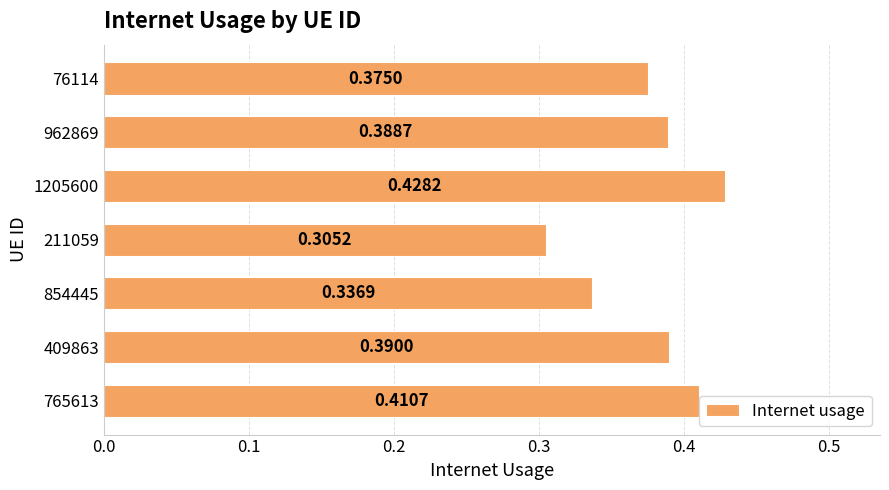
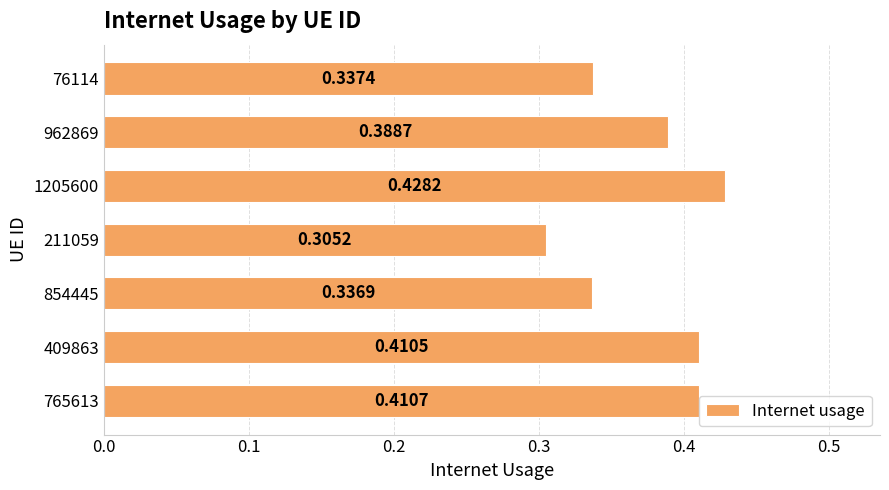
  {
-   "76114": 0.3750,
+   "76114": 0.3374,
    "962869": 0.3887,
    "1205600": 0.4282,
    "211059": 0.3052,
    "854445": 0.3369,
-   "409863": 0.3900
+   "409863": 0.4105
  }
